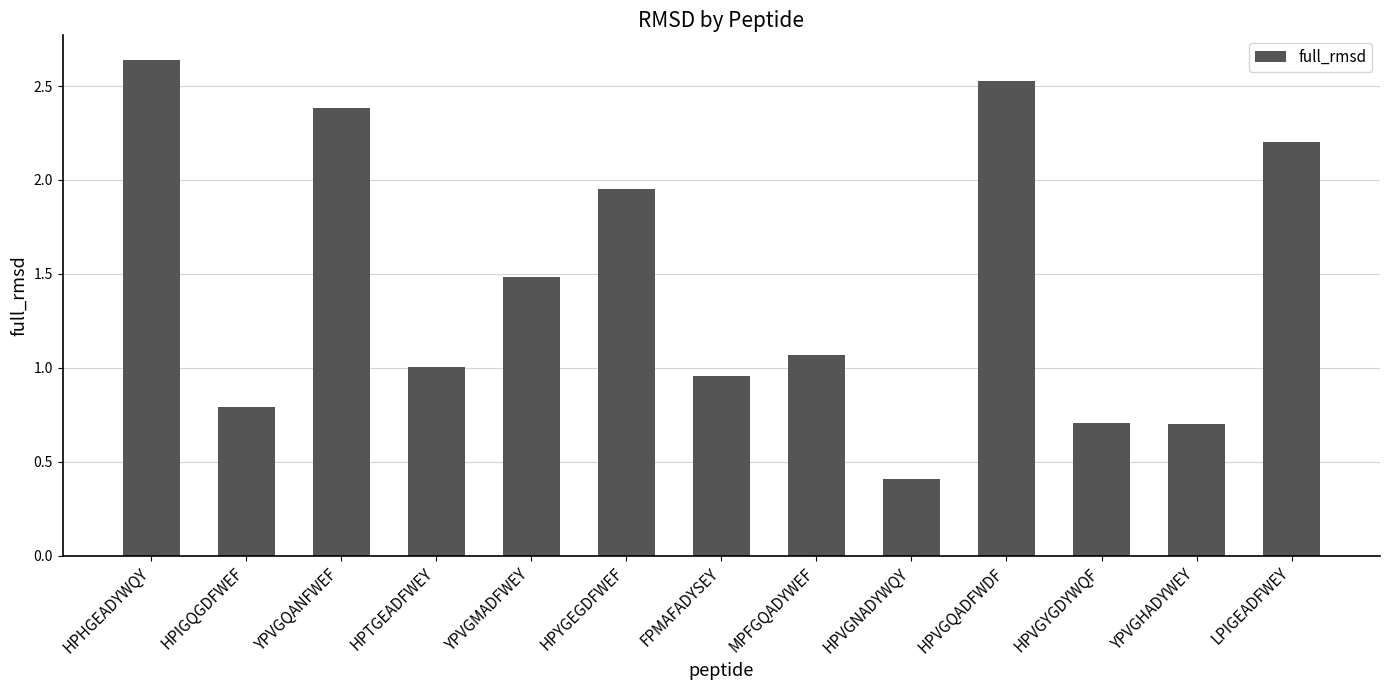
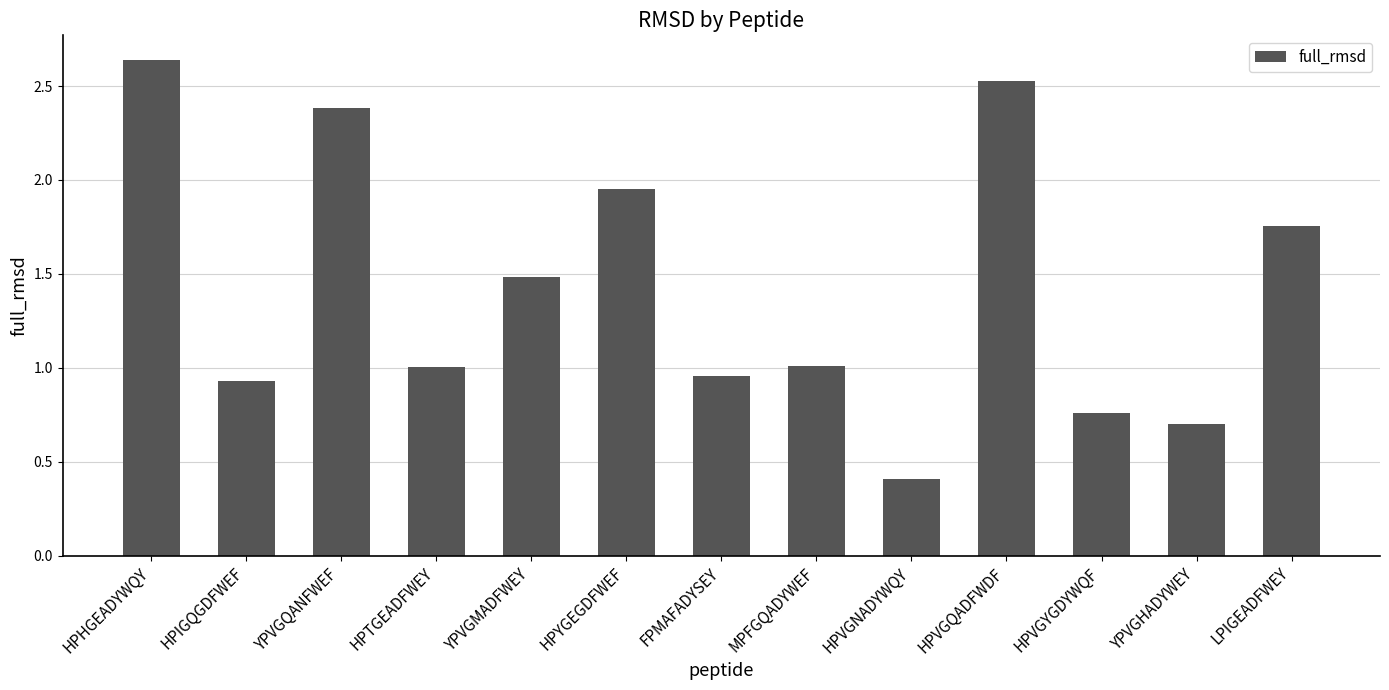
  {
    "HPHGEADYWQY": 2.64,
-   "HPIGQGDFWEF": 0.79,
+   "HPIGQGDFWEF": 0.93,
    "YPVGQANFWEF": 2.38,
    "HPTGEADFWEY": 1.01,
    "YPVGMADFWEY": 1.48,
    "HPYGEGDFWEF": 1.95,
    "FPMAFADYSEY": 0.96,
-   "MPFGQADYWEF": 1.07,
+   "MPFGQADYWEF": 1.01,
    "HPVGNADYWQY": 0.41,
    "HPVGQADFWDF": 2.52,
-   "HPVGYGDYWQF": 0.70,
+   "HPVGYGDYWQF": 0.76,
    "YPVGHADYWEY": 0.70,
-   "LPIGEADFWEY": 2.20
+   "LPIGEADFWEY": 1.75
  }
